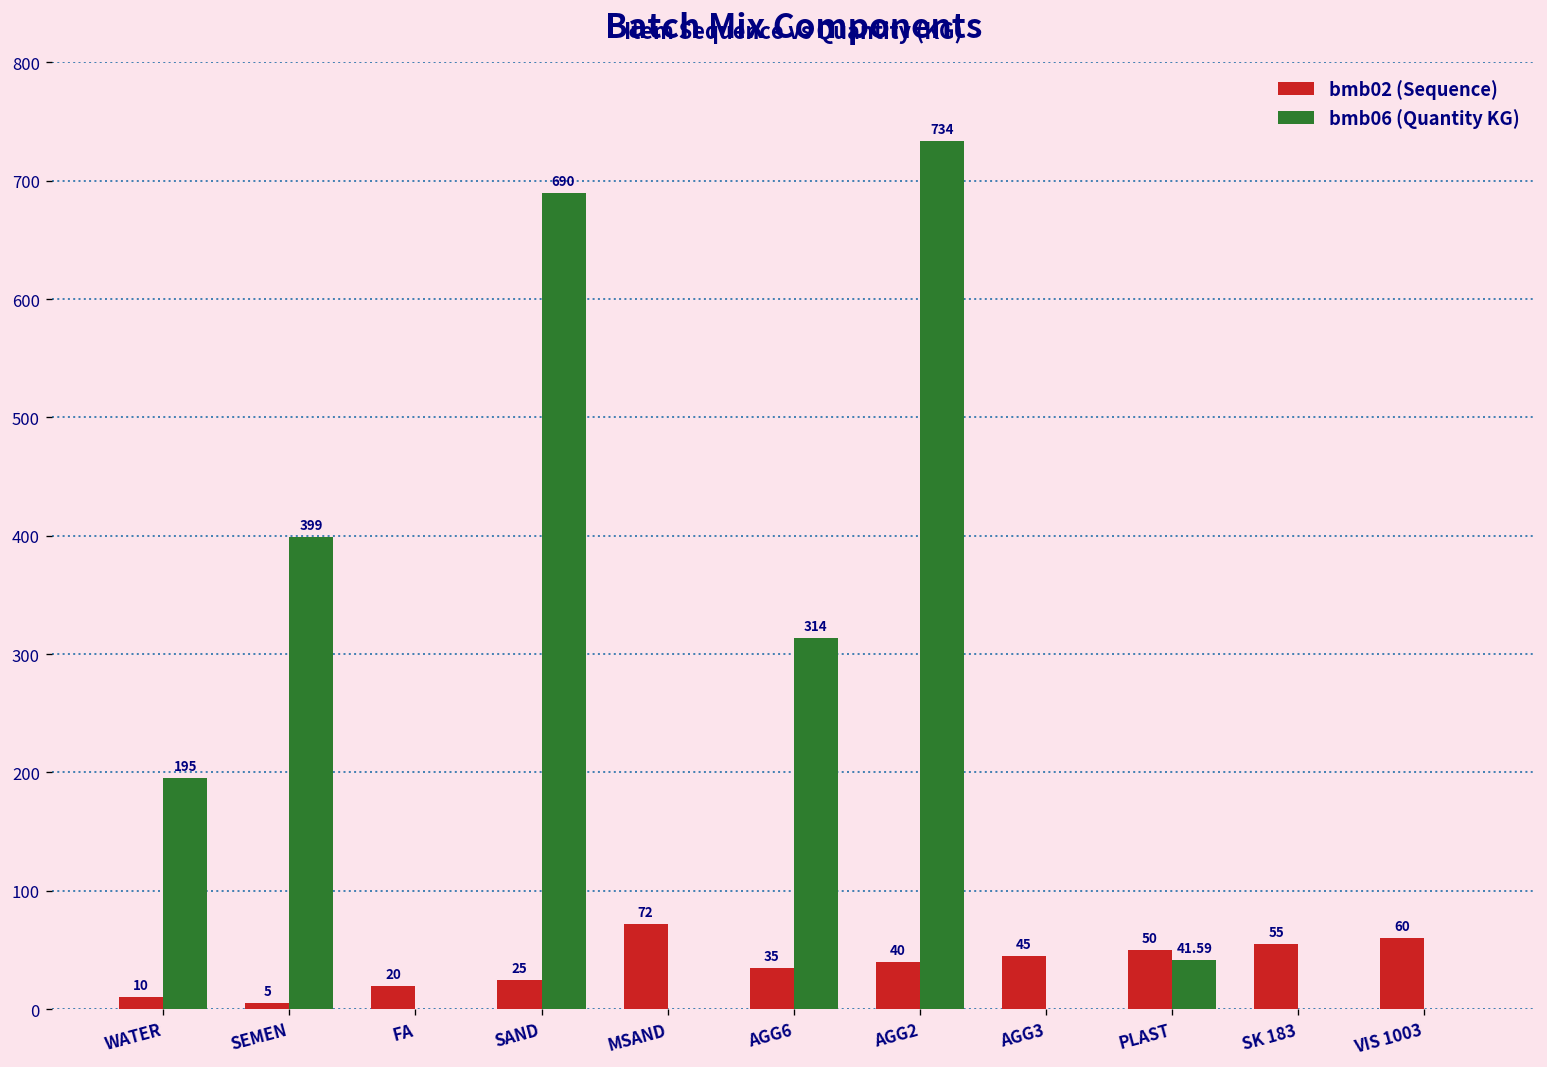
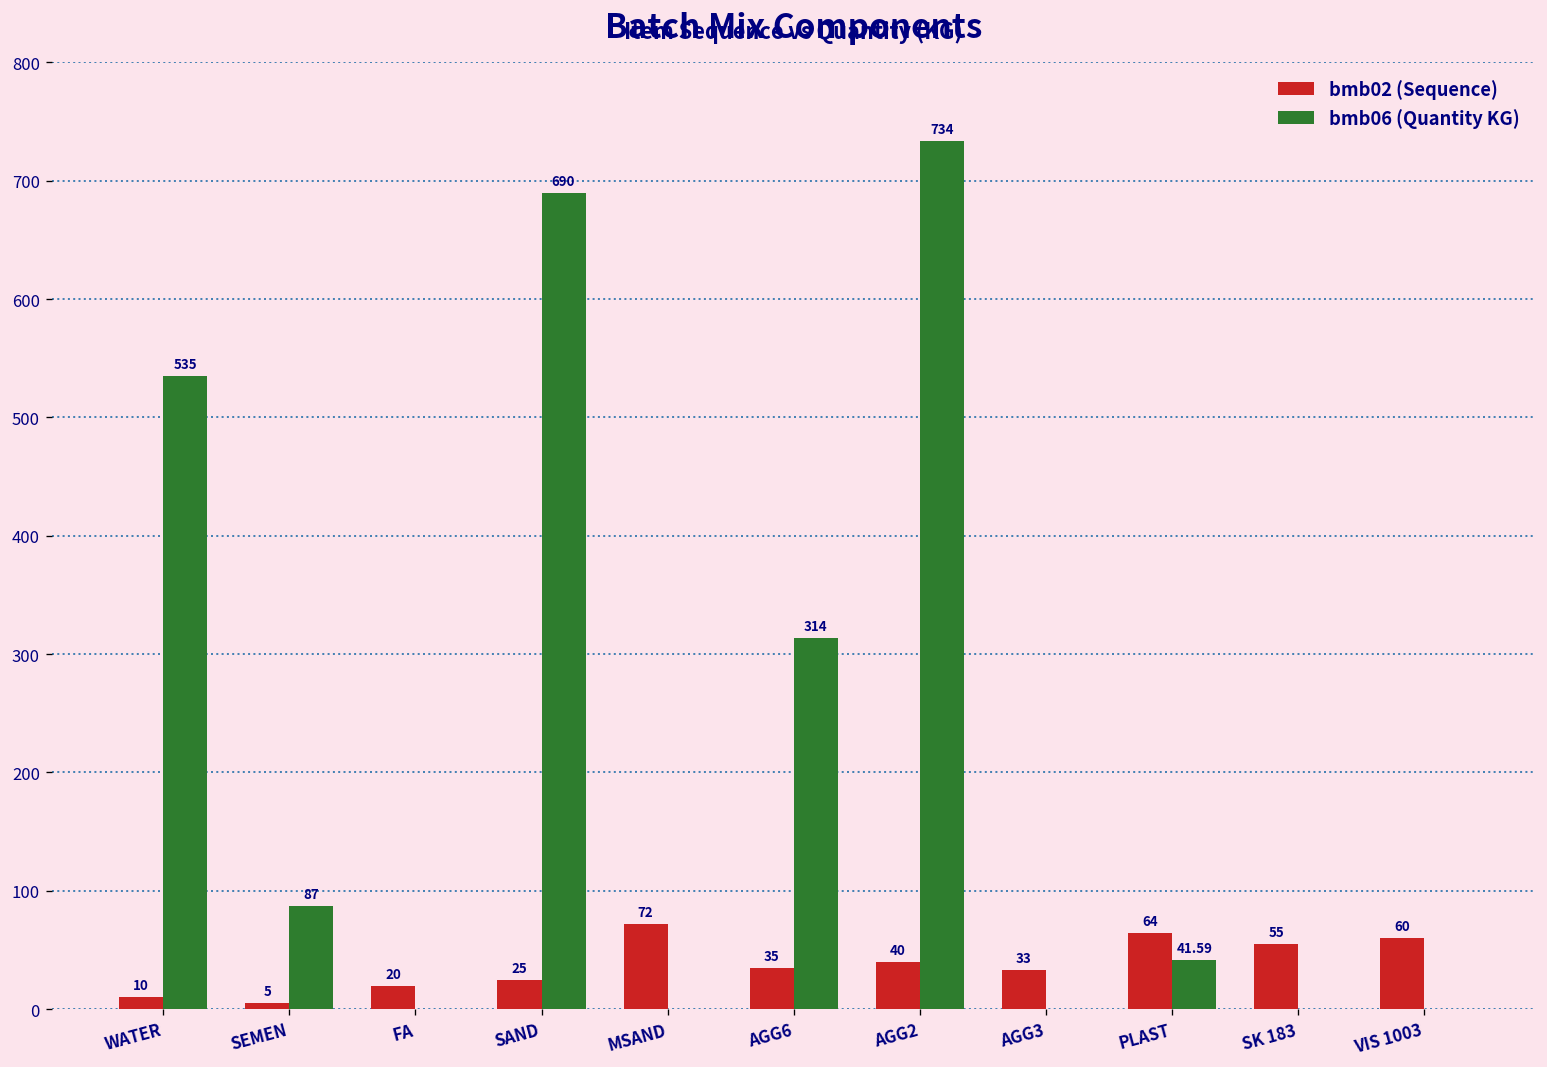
  {
    "bmb02 (Sequence)": {
      "WATER": 10,
      "SEMEN": 5,
      "FA": 20,
      "SAND": 25,
      "MSAND": 72,
      "AGG6": 35,
      "AGG2": 40,
-     "AGG3": 45,
-     "PLAST": 50,
+     "AGG3": 33,
+     "PLAST": 64,
      "SK 183": 55,
      "VIS 1003": 60
    },
    "bmb06 (Quantity KG)": {
-     "WATER": 195,
-     "SEMEN": 399,
+     "WATER": 535,
+     "SEMEN": 87,
      "SAND": 690,
      "AGG6": 314,
      "AGG2": 734,
      "PLAST": 41.59
    }
  }
